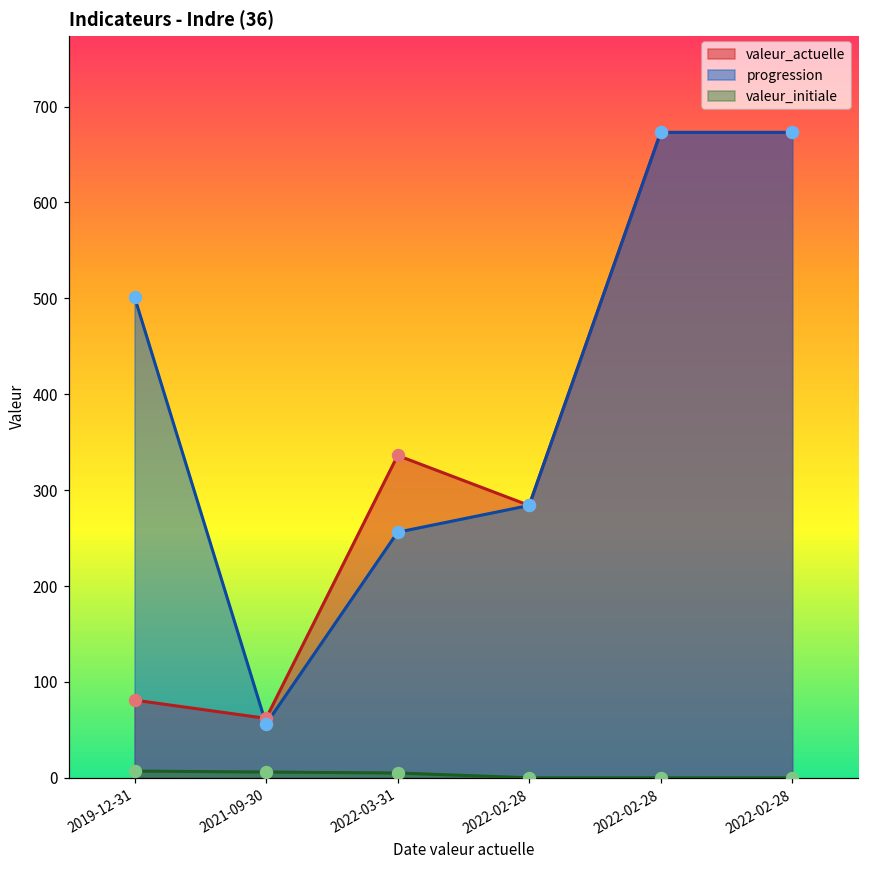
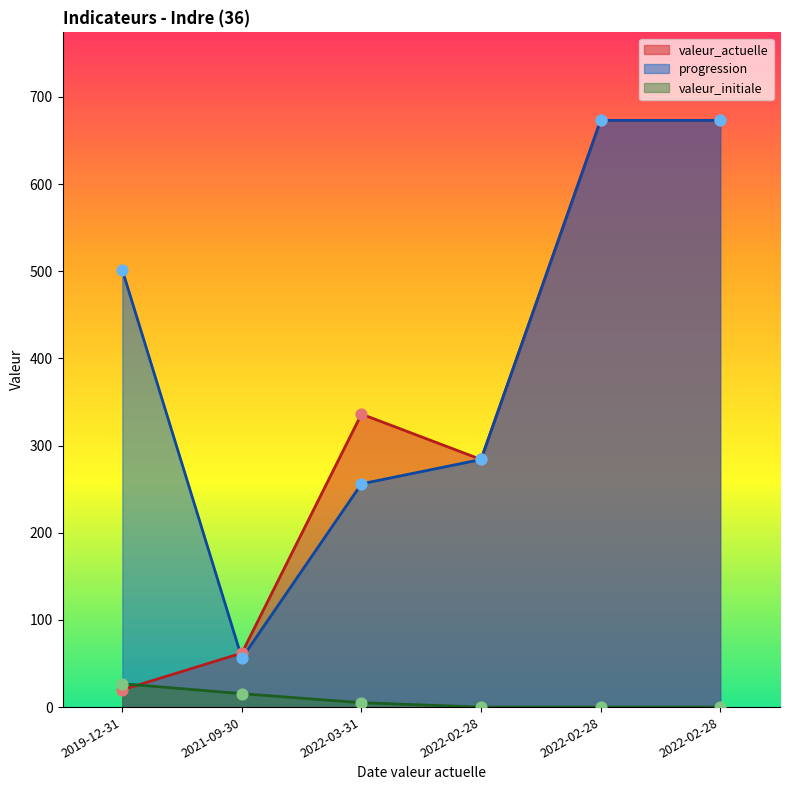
  {
    "valeur_actuelle": {
-     "2019-12-31": 80,
+     "2019-12-31": 20,
      "2021-09-30": 60,
      "2022-03-31": 340
    },
    "progression": {
      "2019-12-31": 500,
      "2021-09-30": 60,
      "2022-03-31": 260
    },
    "valeur_initiale": {
-     "2019-12-31": 10,
-     "2021-09-30": 10,
+     "2019-12-31": 30,
+     "2021-09-30": 20,
      "2022-03-31": 10
    }
  }
